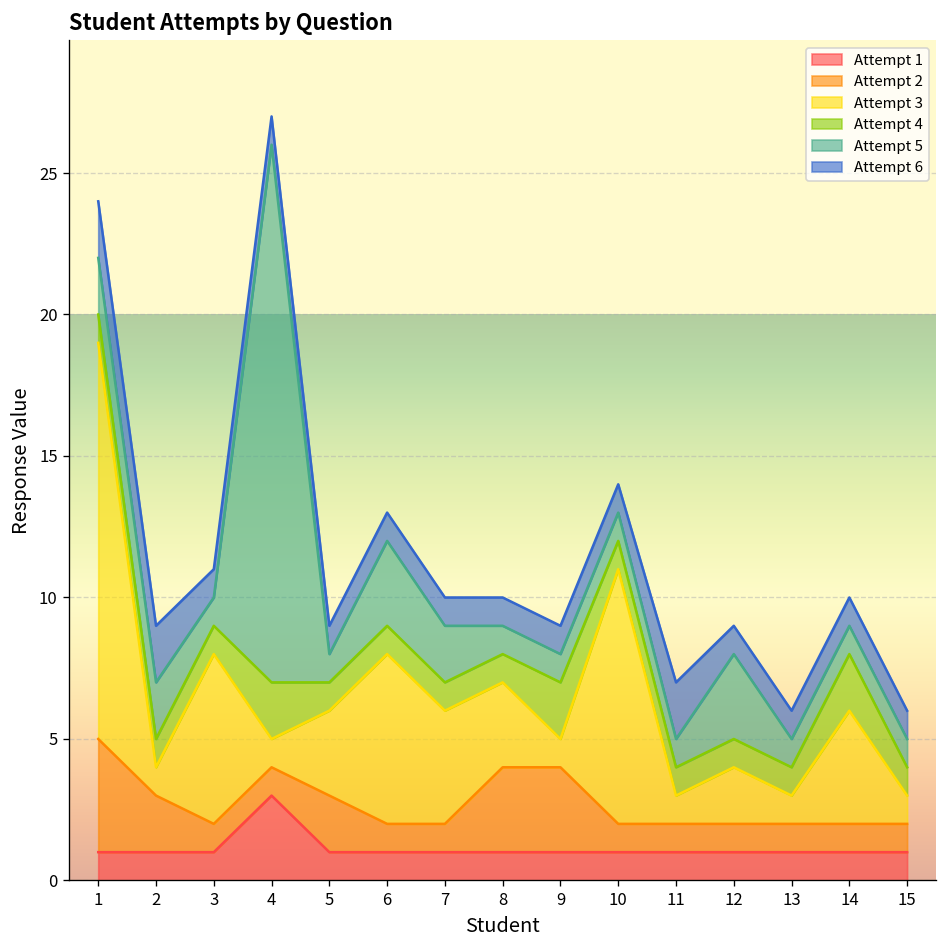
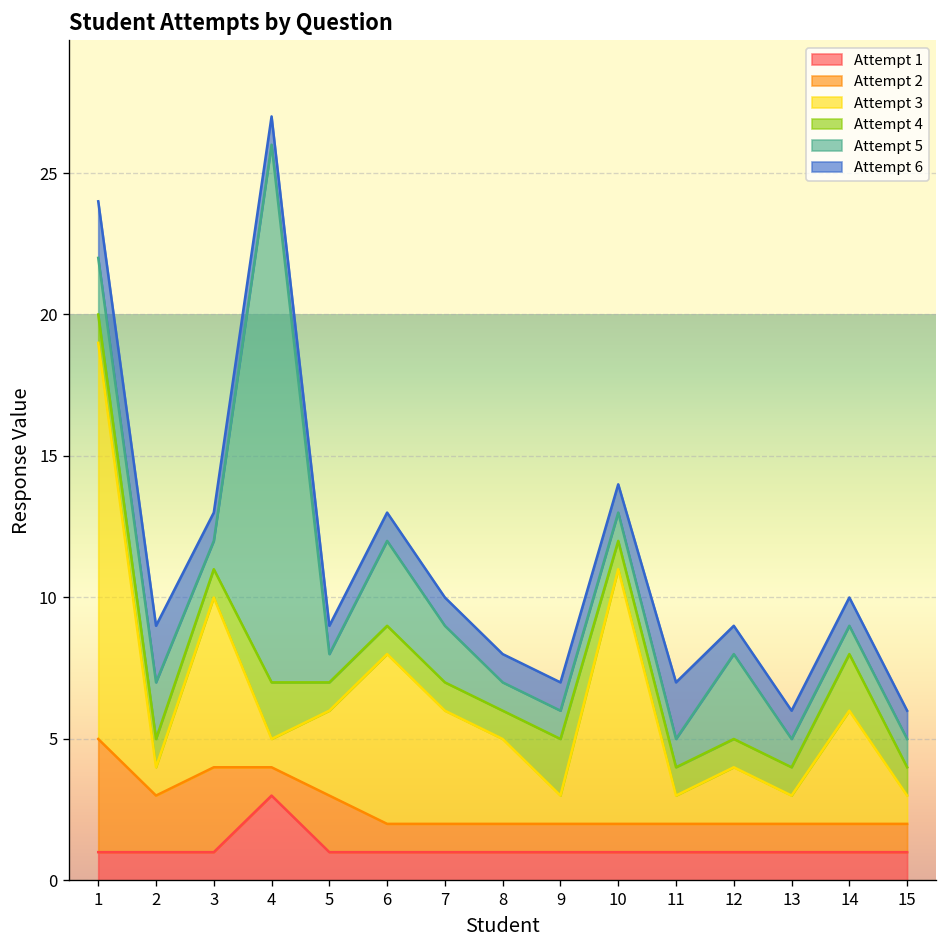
  {
    "Attempt 1": {
      "1": 1,
      "2": 1,
      "3": 1,
      "4": 3,
      "5": 1,
      "6": 1,
      "7": 1,
      "8": 1,
      "9": 1,
      "10": 1,
      "11": 1,
      "12": 1,
      "13": 1,
      "14": 1,
      "15": 1
    },
    "Attempt 2": {
      "1": 4,
      "2": 2,
-     "3": 1,
+     "3": 3,
      "4": 1,
      "5": 2,
      "6": 1,
      "7": 1,
-     "8": 3,
-     "9": 3,
+     "8": 1,
+     "9": 1,
      "10": 1,
      "11": 1,
      "12": 1,
      "13": 1,
      "14": 1,
      "15": 1
    },
    "Attempt 3": {
      "1": 14,
      "2": 1,
      "3": 6,
      "4": 1,
      "5": 3,
      "6": 6,
      "7": 4,
      "8": 3,
      "9": 1,
      "10": 9,
      "11": 1,
      "12": 2,
      "13": 1,
      "14": 4,
      "15": 1
    },
    "Attempt 4": {
      "1": 1,
      "2": 1,
      "3": 1,
      "4": 2,
      "5": 1,
      "6": 1,
      "7": 1,
      "8": 1,
      "9": 2,
      "10": 1,
      "11": 1,
      "12": 1,
      "13": 1,
      "14": 2,
      "15": 1
    },
    "Attempt 5": {
      "1": 2,
      "2": 2,
      "3": 1,
      "4": 19,
      "5": 1,
      "6": 3,
      "7": 2,
      "8": 1,
      "9": 1,
      "10": 1,
      "11": 1,
      "12": 3,
      "13": 1,
      "14": 1,
      "15": 1
    },
    "Attempt 6": {
      "1": 2,
      "2": 2,
      "3": 1,
      "4": 1,
      "5": 1,
      "6": 1,
      "7": 1,
      "8": 1,
      "9": 1,
      "10": 1,
      "11": 2,
      "12": 1,
      "13": 1,
      "14": 1,
      "15": 1
    }
  }
